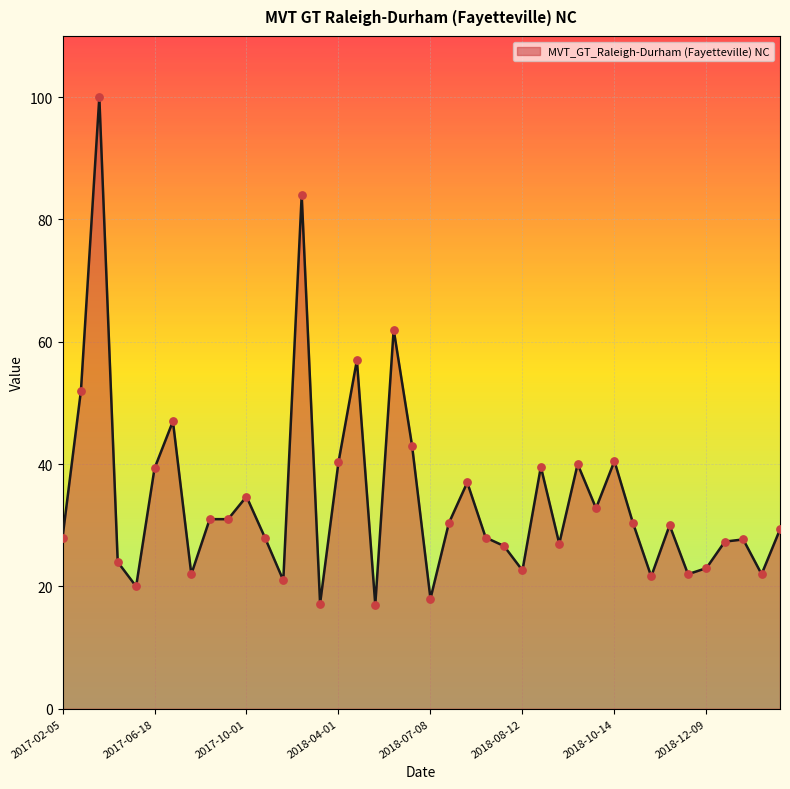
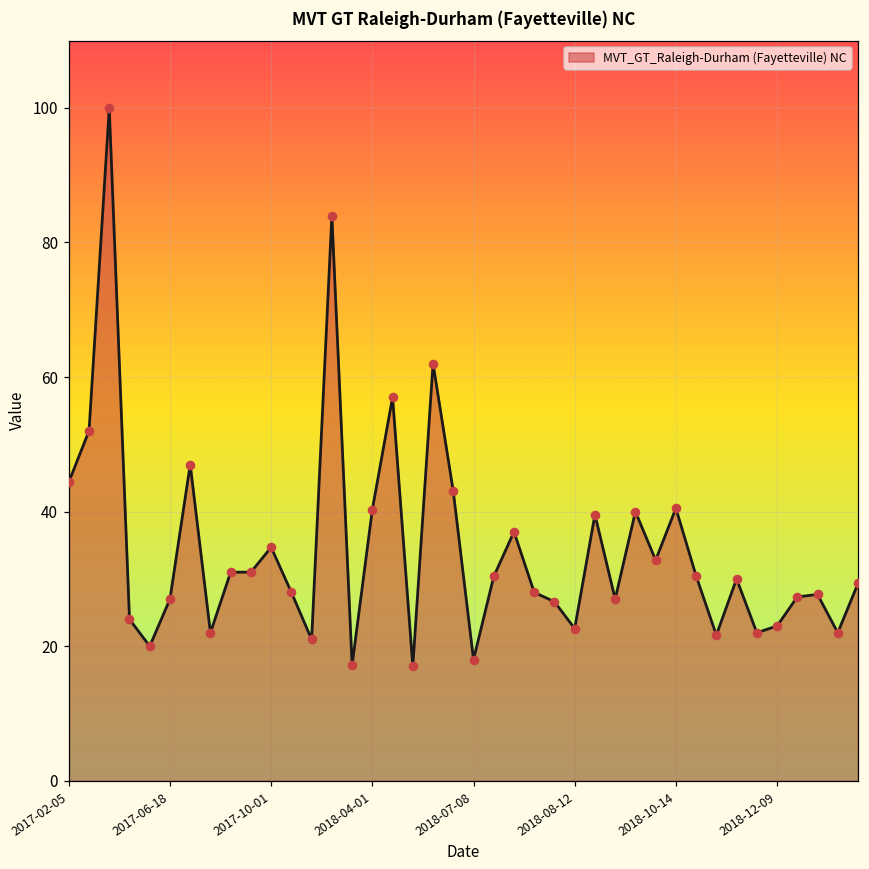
  {
-   "2017-02-05": 28,
-   "2017-06-18": 39,
+   "2017-02-05": 44,
+   "2017-06-18": 27,
    "2017-10-01": 35,
    "2018-04-01": 40,
    "2018-07-08": 18,
    "2018-08-12": 23,
    "2018-10-14": 41,
    "2018-12-09": 23
  }
